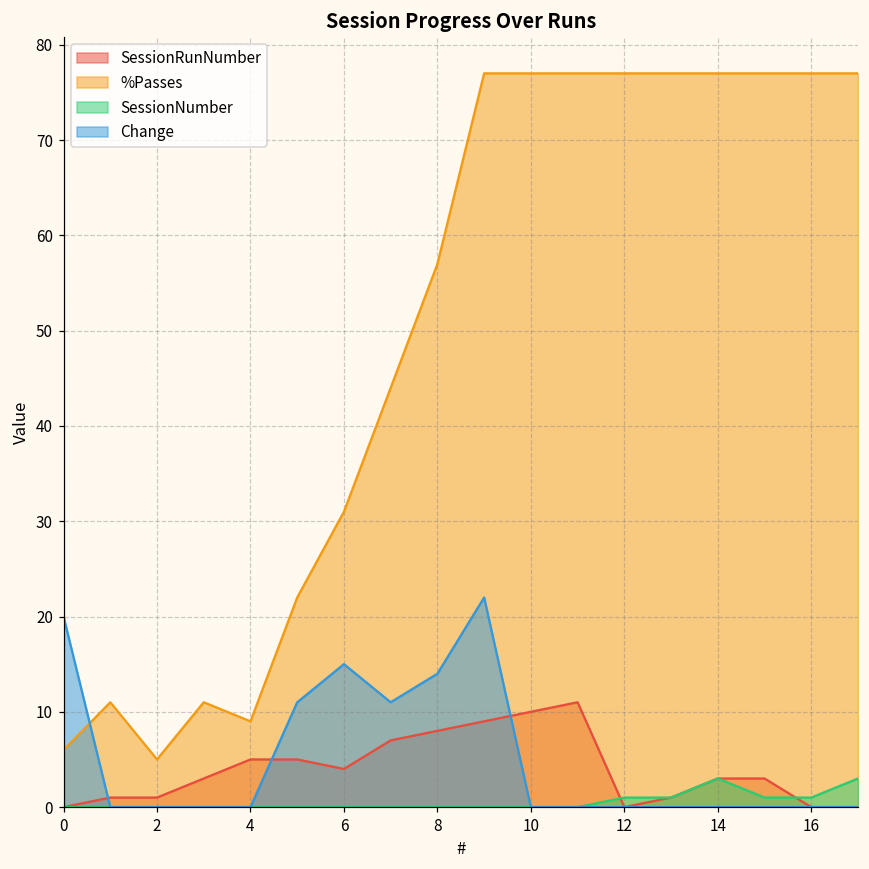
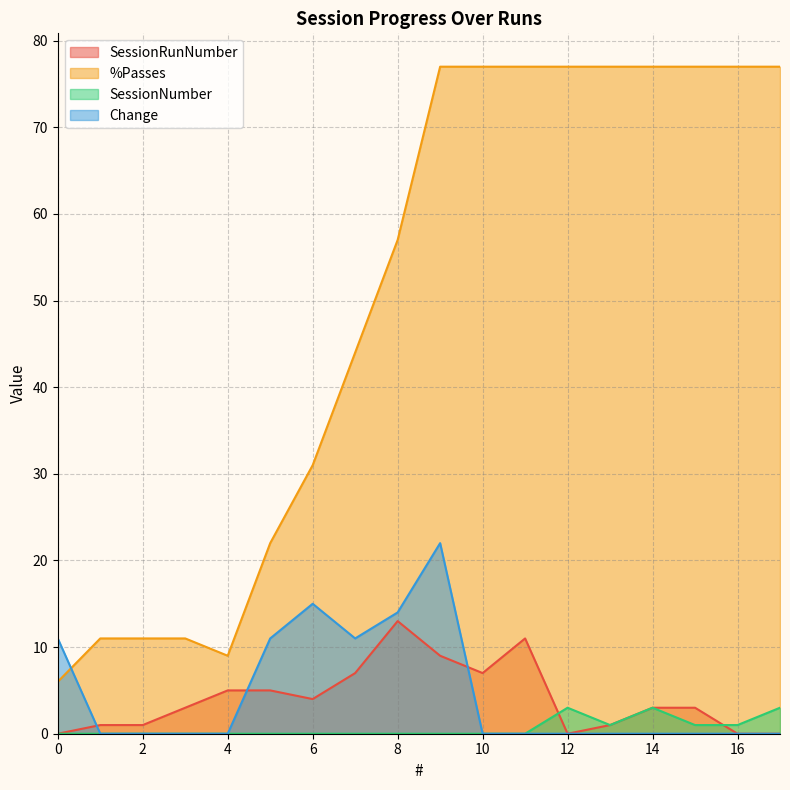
  {
    "SessionRunNumber": {
      "2": 1,
      "4": 5,
      "6": 4,
-     "8": 8,
-     "10": 10
+     "8": 13,
+     "10": 7
    },
    "%Passes": {
      "0": 6,
-     "2": 5,
+     "2": 11,
      "4": 9,
      "6": 31,
      "8": 57,
      "10": 77,
      "12": 77,
      "14": 77,
      "16": 77
    },
    "SessionNumber": {
      "6": 0,
      "8": 0,
-     "12": 1,
+     "12": 3,
      "16": 1
    },
    "Change": {
-     "0": 20,
+     "0": 11,
      "6": 15,
      "8": 14,
      "14": 0
    }
  }
